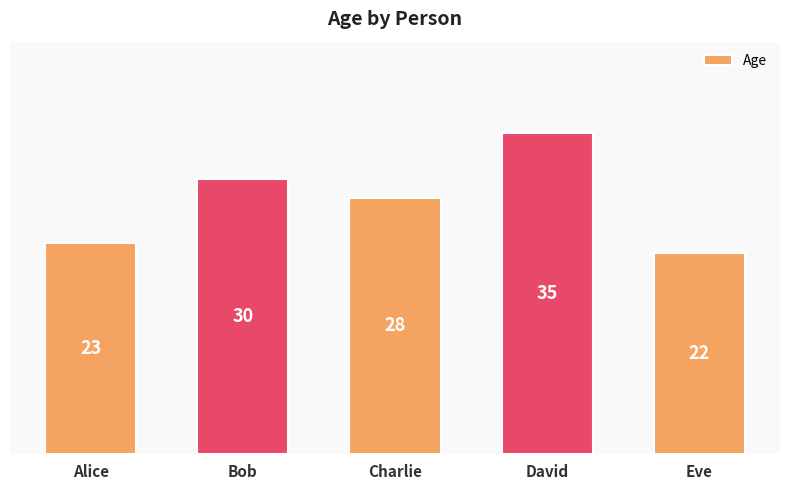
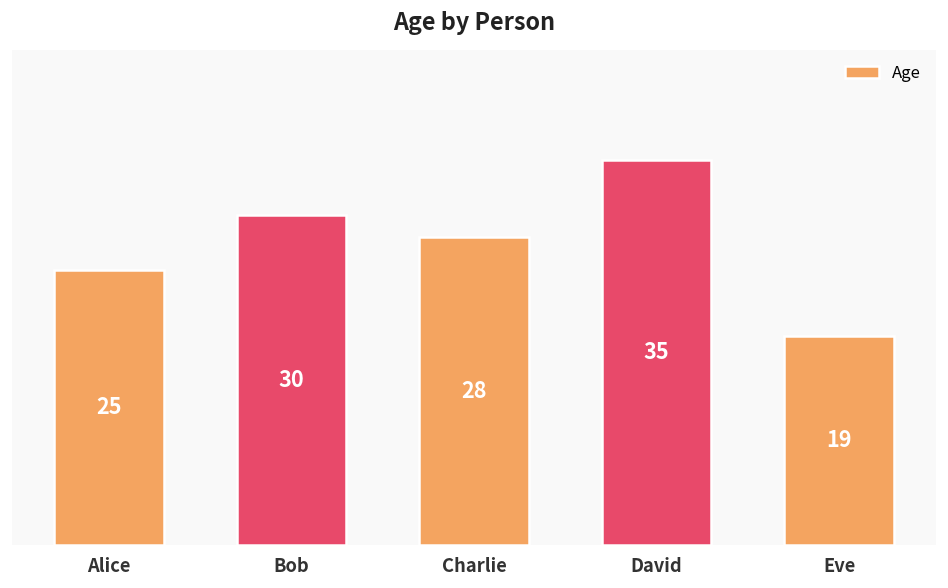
  {
-   "Alice": 23,
+   "Alice": 25,
    "Bob": 30,
    "Charlie": 28,
    "David": 35,
-   "Eve": 22
+   "Eve": 19
  }
